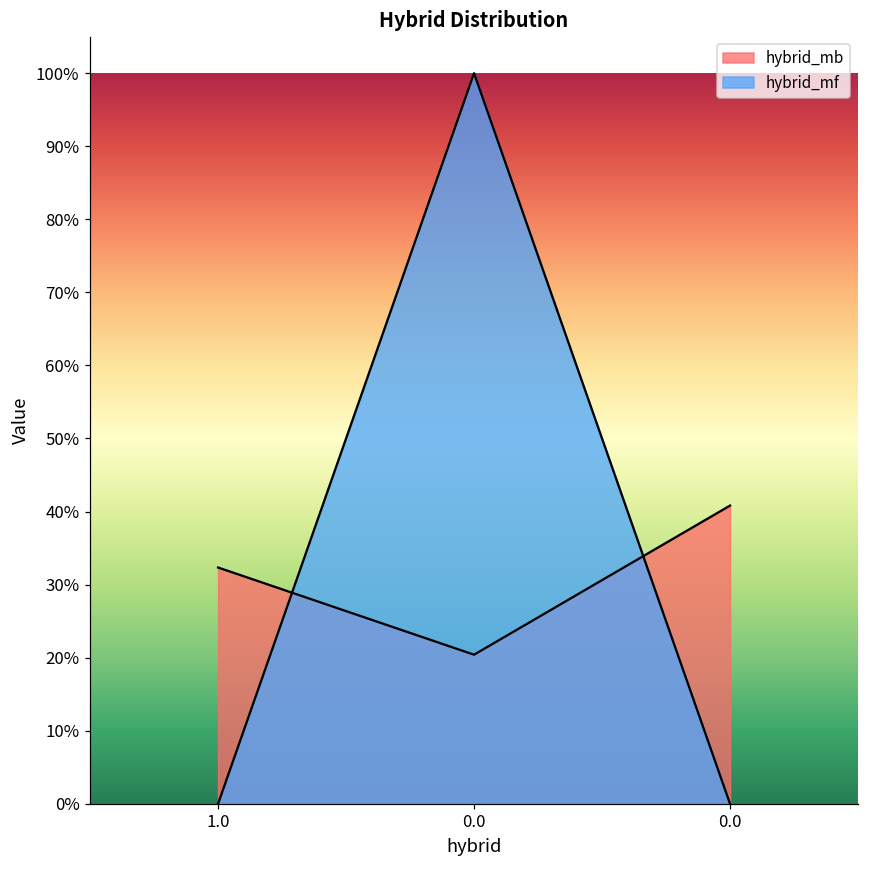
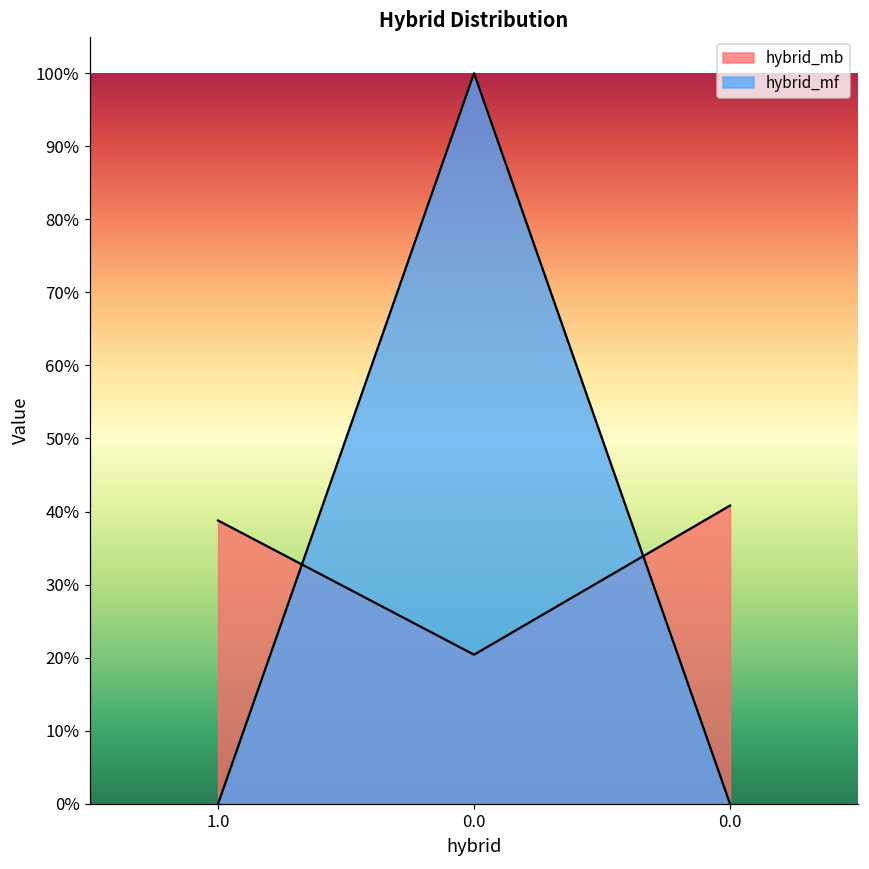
  {
    "hybrid_mb": {
-     "1.0": "32%"
+     "1.0": "39%"
    },
    "hybrid_mf": {
      "1.0": "0%"
    }
  }
